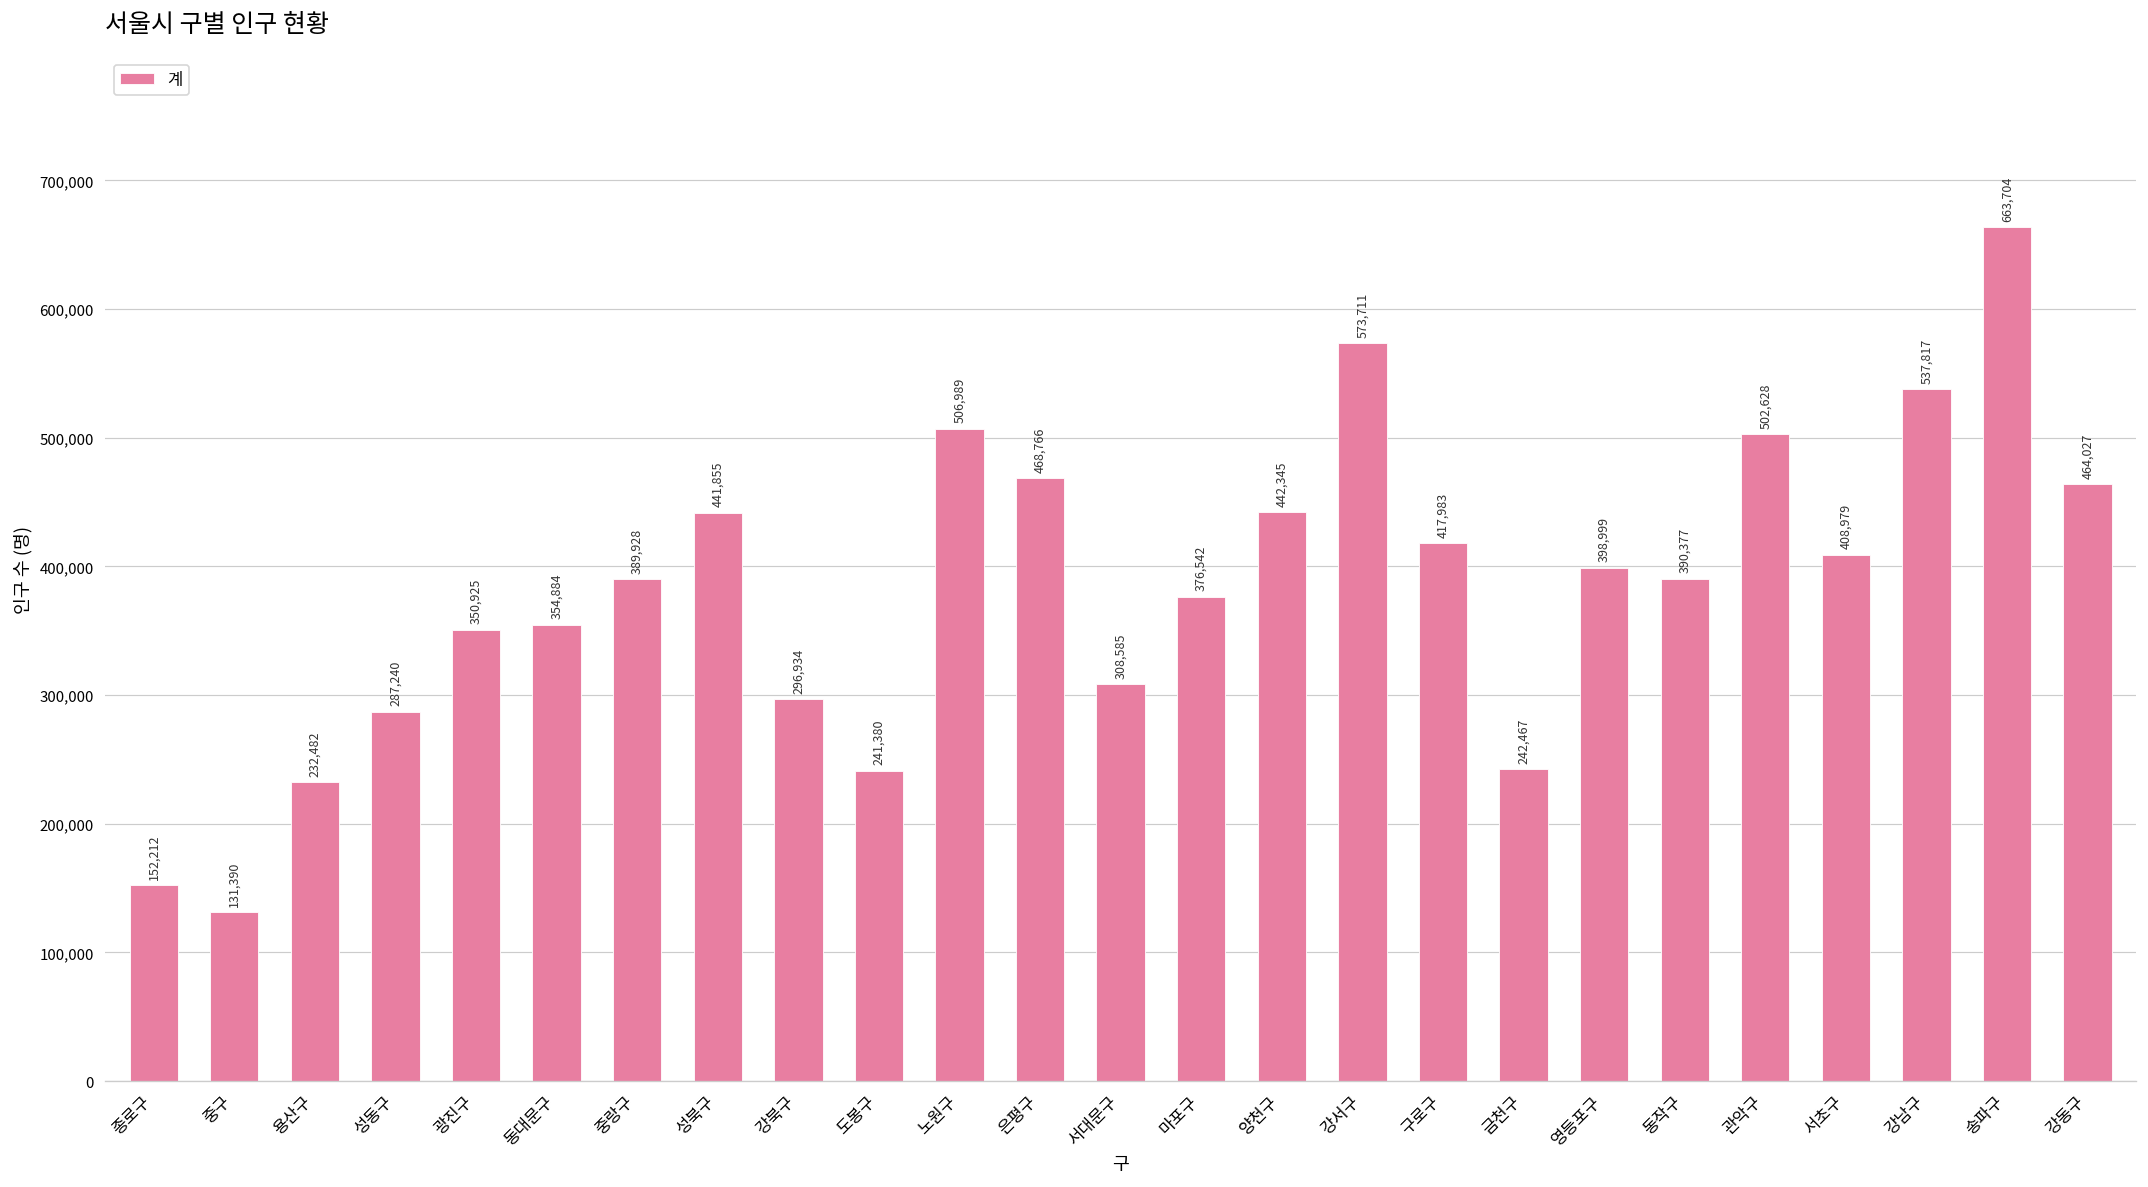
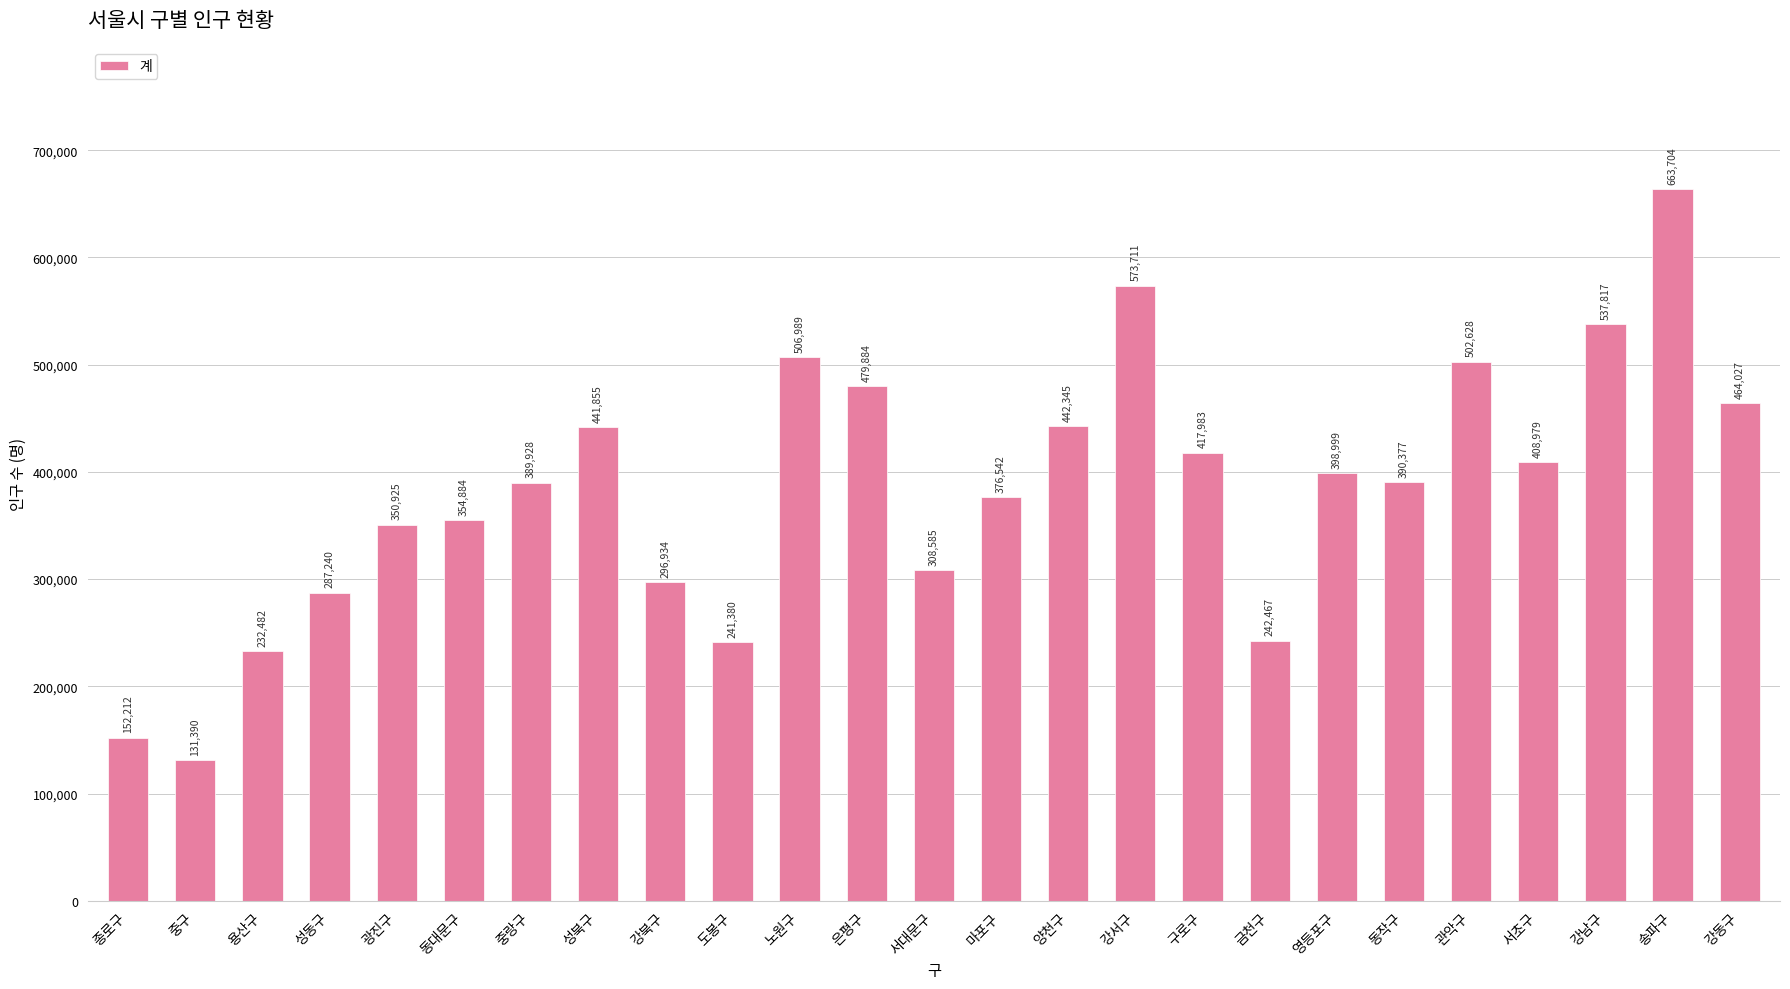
  {
    "종로구": "152,212",
    "중구": "131,390",
    "용산구": "232,482",
    "성동구": "287,240",
    "광진구": "350,925",
    "동대문구": "354,884",
    "중랑구": "389,928",
    "성북구": "441,855",
    "강북구": "296,934",
    "도봉구": "241,380",
    "노원구": "506,989",
-   "은평구": "468,766",
+   "은평구": "479,884",
    "서대문구": "308,585",
    "마포구": "376,542",
    "양천구": "442,345",
    "강서구": "573,711",
    "구로구": "417,983",
    "금천구": "242,467",
    "영등포구": "398,999",
    "동작구": "390,377",
    "관악구": "502,628",
    "서초구": "408,979",
    "강남구": "537,817",
    "송파구": "663,704",
    "강동구": "464,027"
  }
